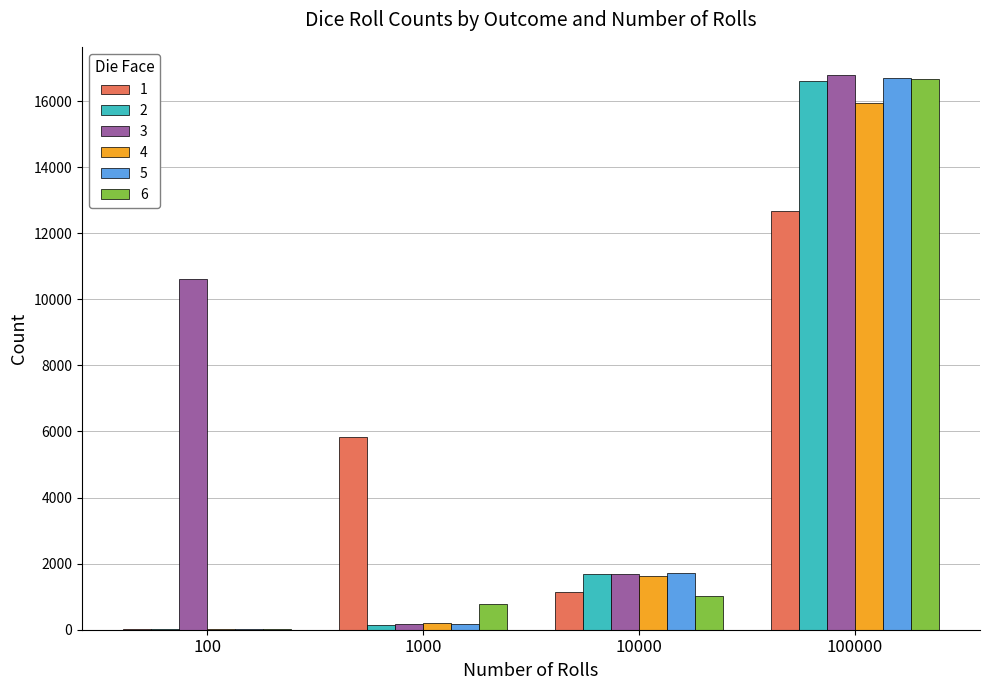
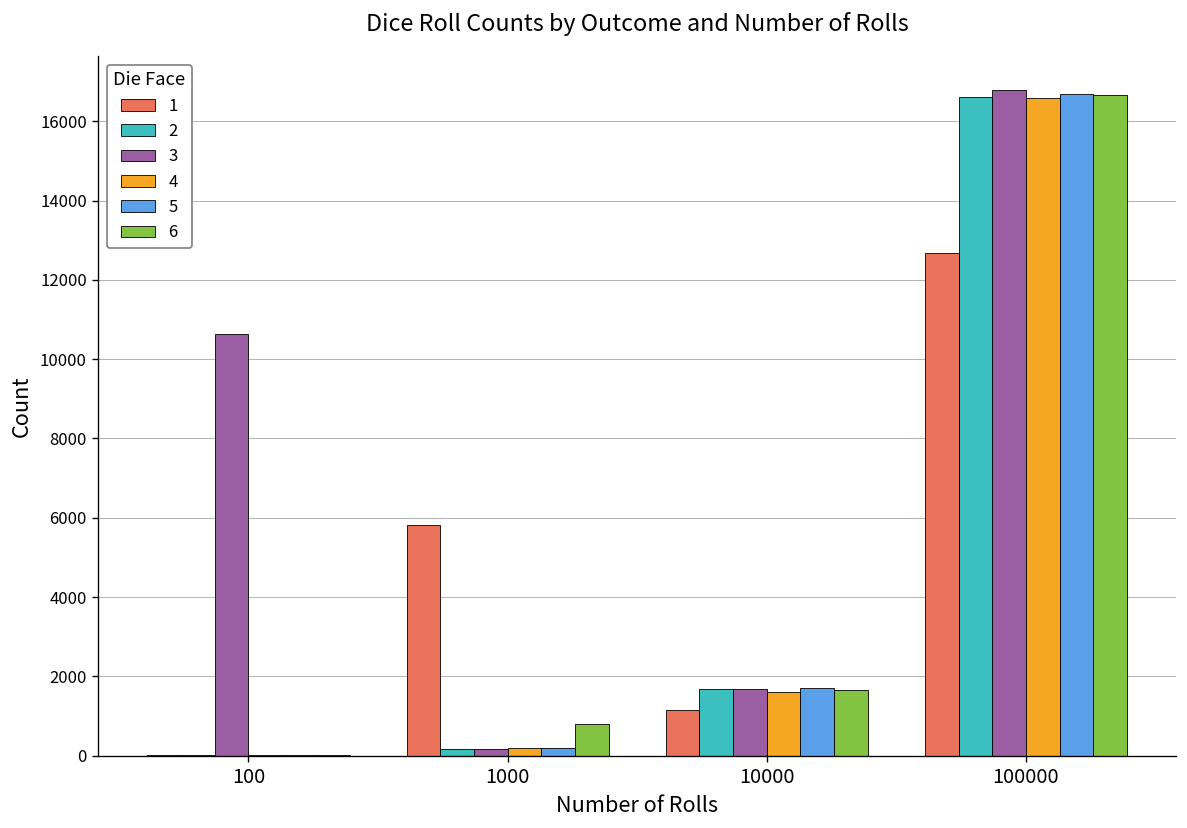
  {
    "1": {
      "1000": 5800,
      "10000": 1100,
      "100000": 12700
    },
    "2": {
      "1000": 200,
      "10000": 1700,
      "100000": 16600
    },
    "3": {
      "100": 10600,
      "1000": 200,
      "10000": 1700,
      "100000": 16800
    },
    "4": {
      "1000": 200,
      "10000": 1600,
-     "100000": 16000
+     "100000": 16600
    },
    "5": {
      "1000": 200,
      "10000": 1700,
      "100000": 16700
    },
    "6": {
      "1000": 800,
-     "10000": 1000,
+     "10000": 1700,
      "100000": 16700
    }
  }
